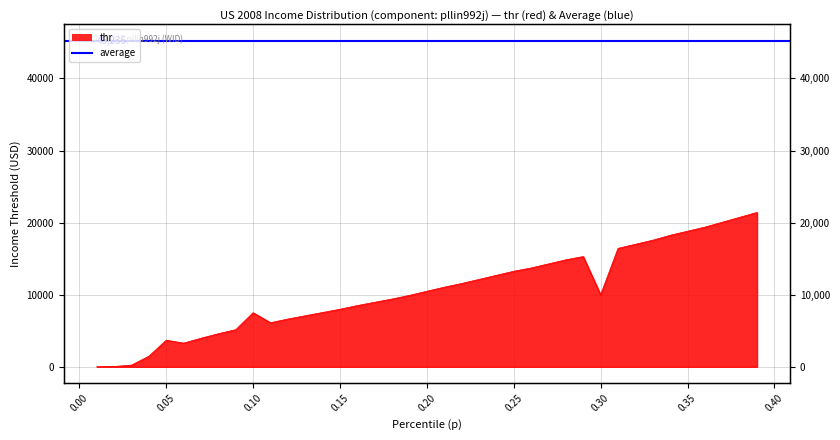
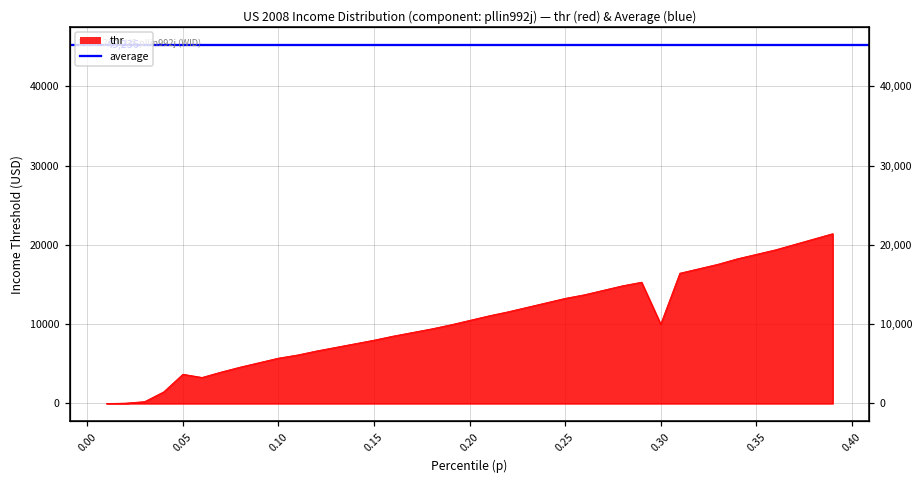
  {
    "0.05": 4000,
-   "0.10": 8000,
+   "0.10": 6000,
    "0.15": 8000,
    "0.20": 10000,
    "0.25": 13000,
    "0.30": 10000,
    "0.35": 19000
  }
